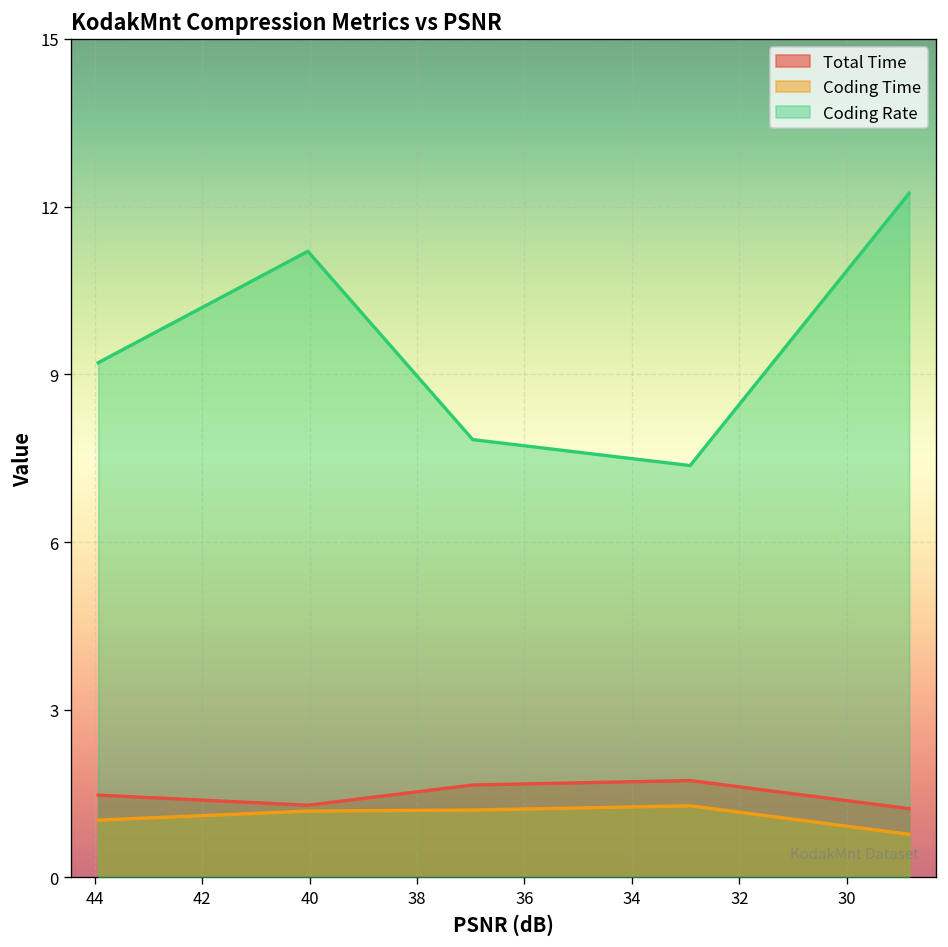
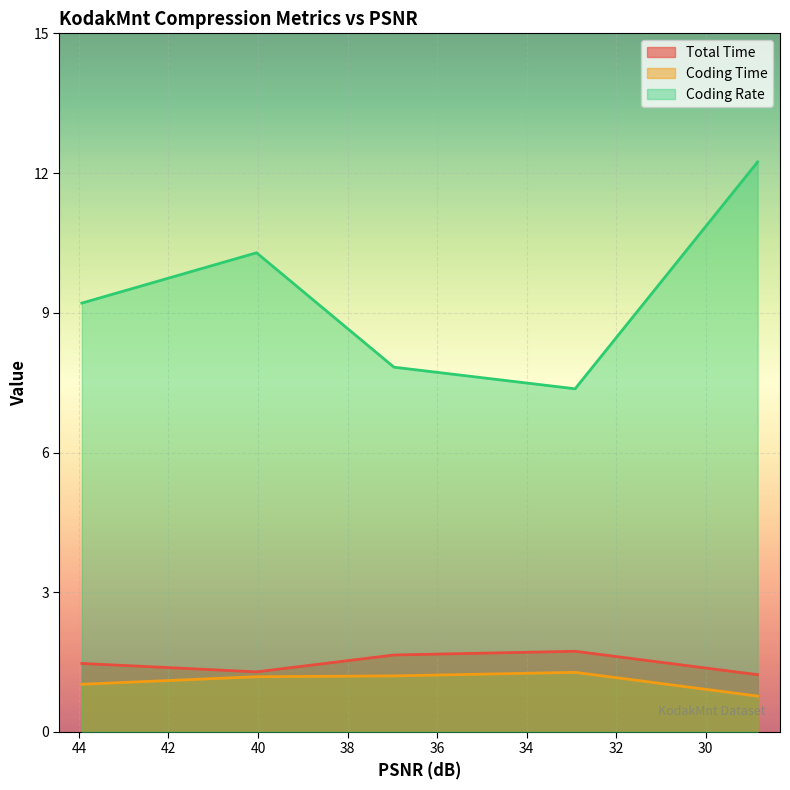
  {
    "Total Time": {
      "40": 1.3
    },
    "Coding Time": {
      "40": 1.2
    },
    "Coding Rate": {
-     "40": 11.2
+     "40": 10.3
    }
  }
